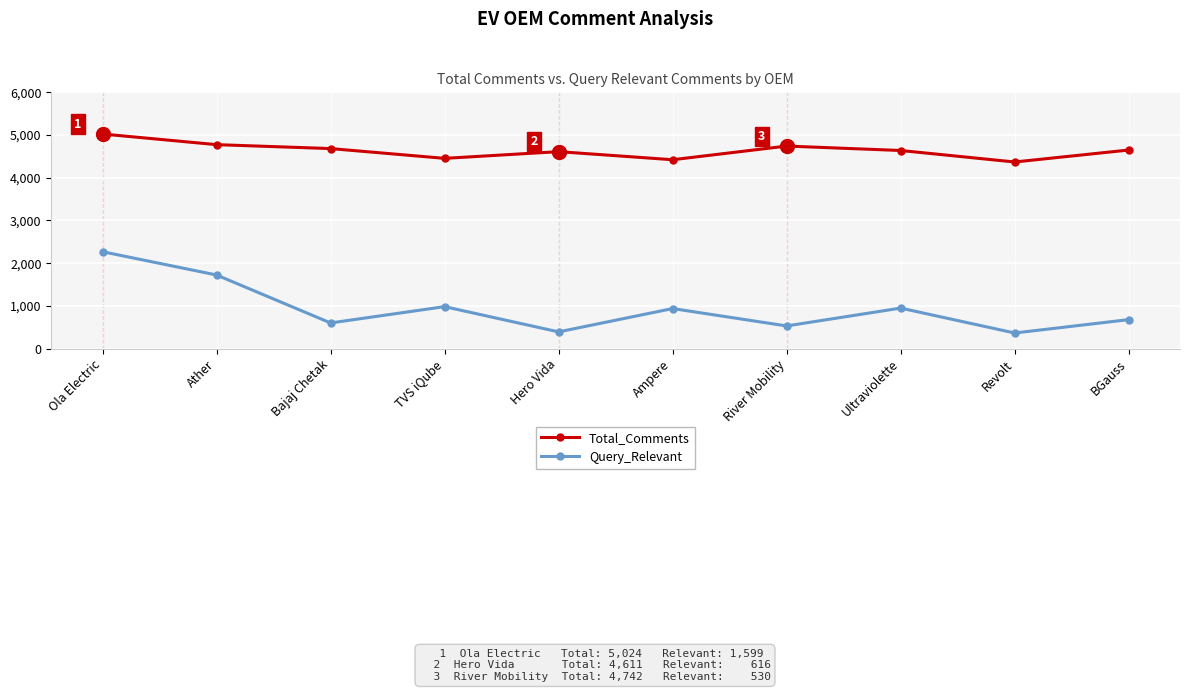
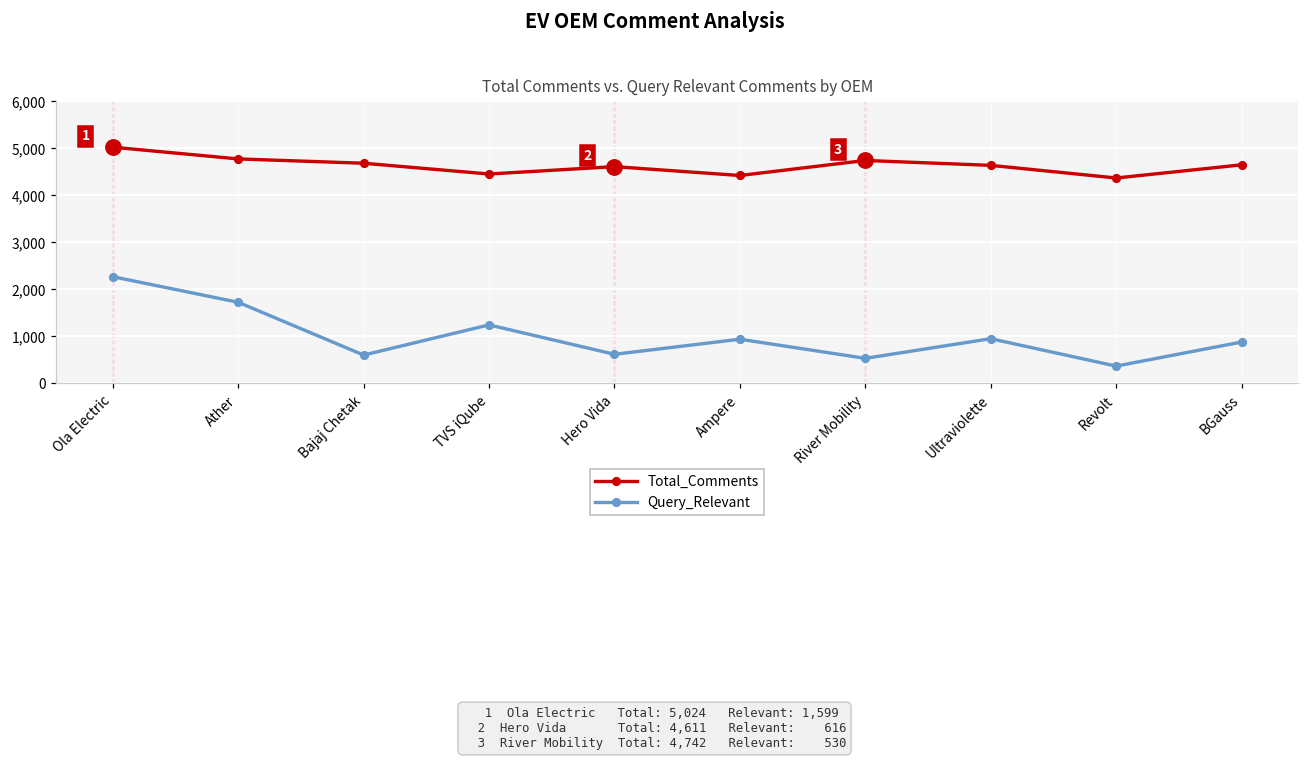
  {
    "Query_Relevant": {
      "Ola Electric": "2,300",
      "Ather": "1,700",
      "Bajaj Chetak": "600",
-     "TVS iQube": "1,000",
-     "Hero Vida": "400",
+     "TVS iQube": "1,200",
+     "Hero Vida": "600",
      "Ampere": "900",
      "River Mobility": "500",
      "Ultraviolette": "900",
      "Revolt": "400",
-     "BGauss": "700"
+     "BGauss": "900"
    }
  }
